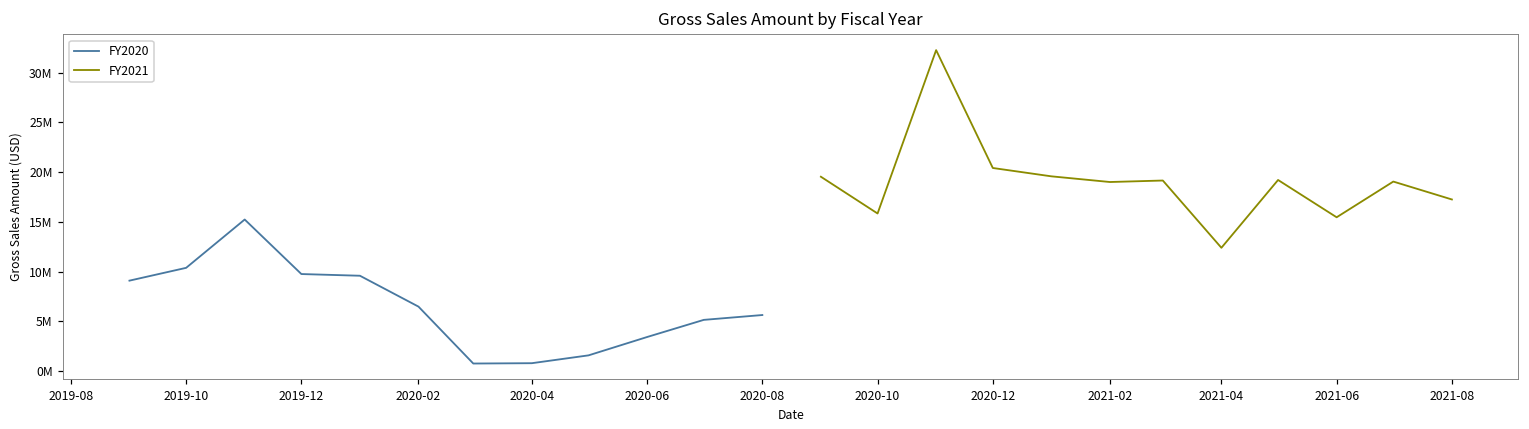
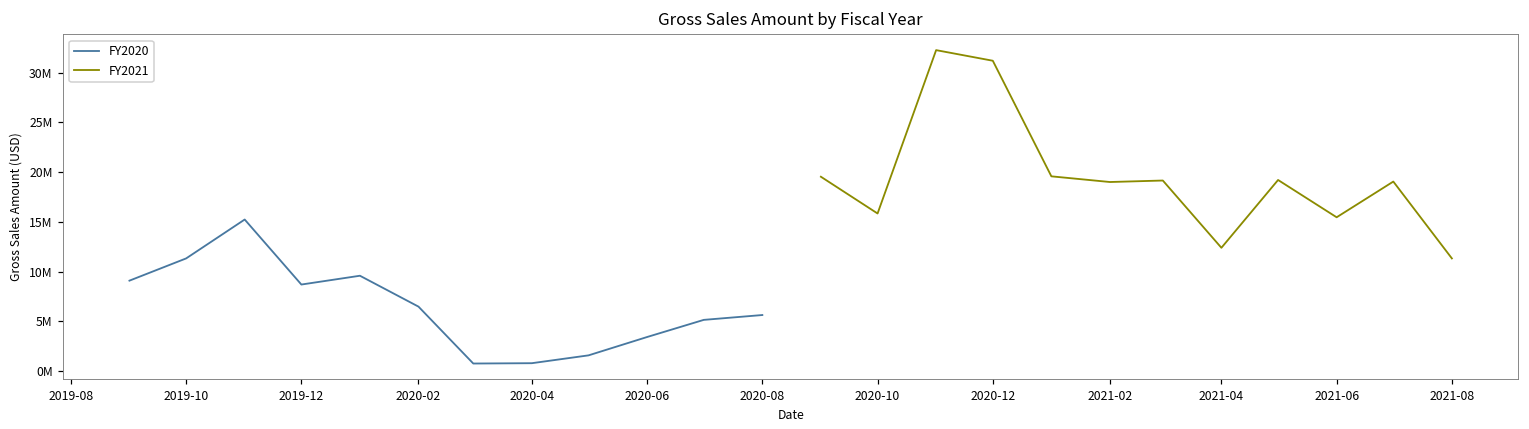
  {
    "FY2020": {
-     "2019-10": 10000000,
-     "2019-12": 10000000,
+     "2019-10": 11000000,
+     "2019-12": 9000000,
      "2020-02": 6000000,
      "2020-04": 1000000,
      "2020-06": 3000000,
      "2020-08": 6000000
    },
    "FY2021": {
      "2020-10": 16000000,
-     "2020-12": 20000000,
+     "2020-12": 31000000,
      "2021-02": 19000000,
      "2021-04": 12000000,
      "2021-06": 15000000,
-     "2021-08": 17000000
+     "2021-08": 11000000
    }
  }
